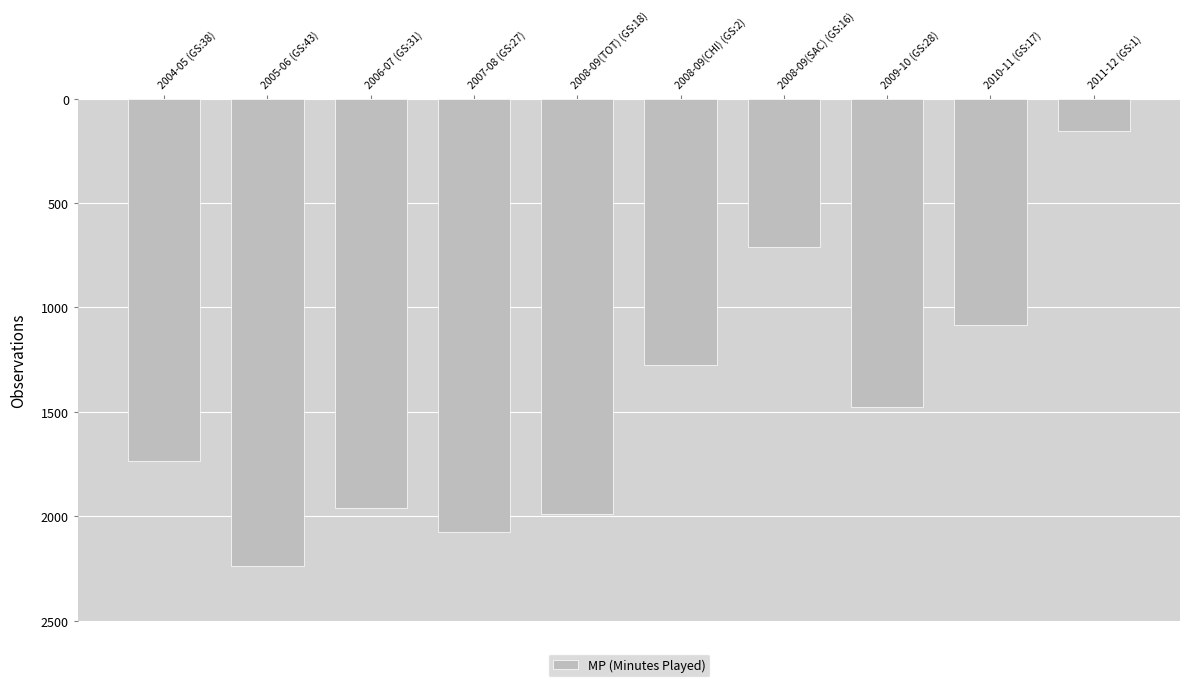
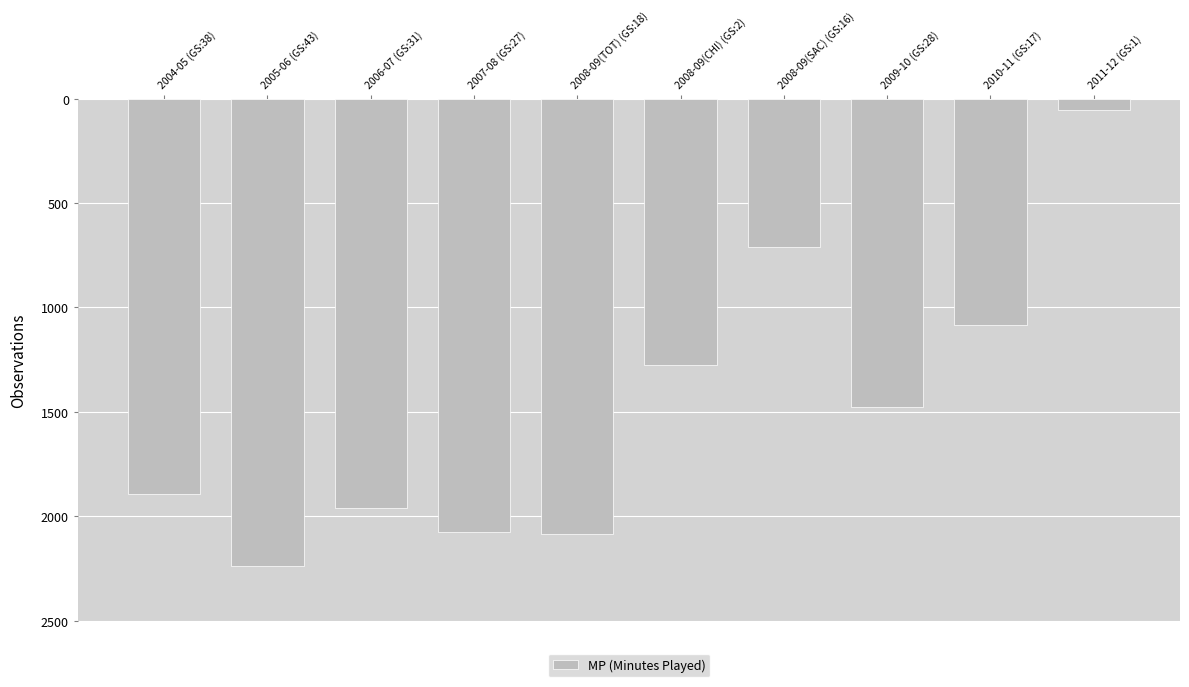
  {
-   "2004-05 (GS:38)": 1740,
+   "2004-05 (GS:38)": 1890,
    "2005-06 (GS:43)": 2240,
    "2006-07 (GS:31)": 1960,
    "2007-08 (GS:27)": 2080,
-   "2008-09(TOT) (GS:18)": 1990,
+   "2008-09(TOT) (GS:18)": 2080,
    "2008-09(CHI) (GS:2)": 1280,
    "2008-09(SAC) (GS:16)": 710,
    "2009-10 (GS:28)": 1480,
    "2010-11 (GS:17)": 1080,
-   "2011-12 (GS:1)": 160
+   "2011-12 (GS:1)": 60
  }
